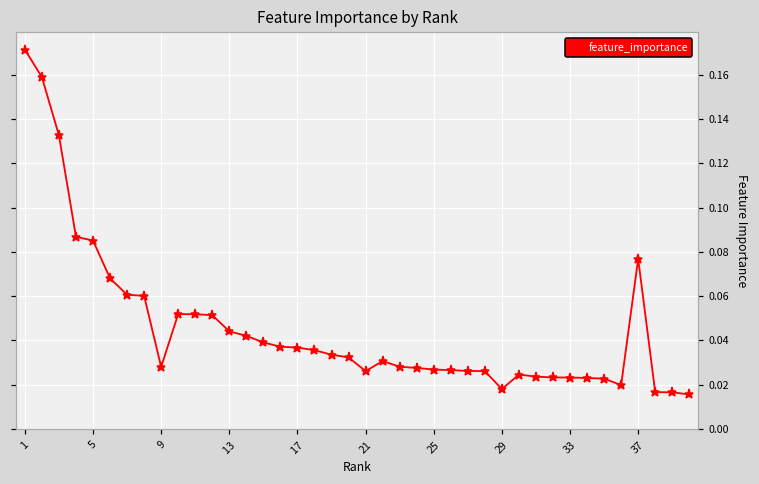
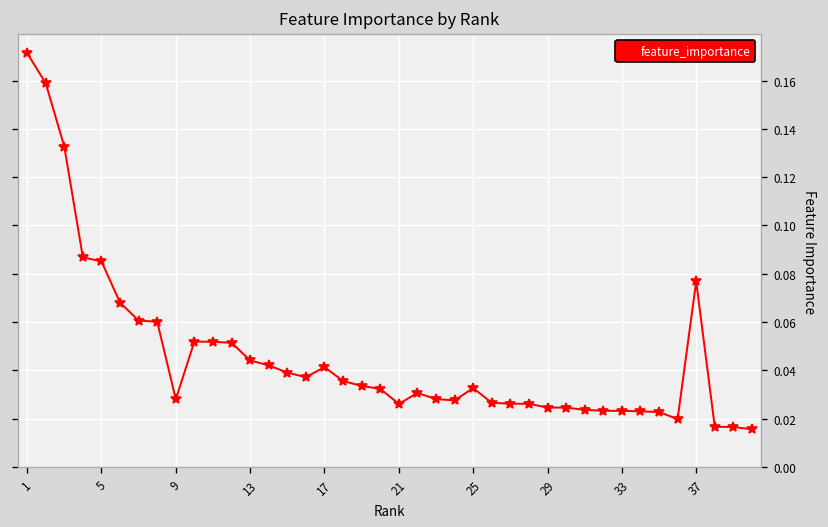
  {
    "1": 0.171,
    "5": 0.085,
    "9": 0.028,
    "13": 0.044,
-   "17": 0.037,
+   "17": 0.041,
    "21": 0.026,
-   "25": 0.027,
-   "29": 0.018,
+   "25": 0.033,
+   "29": 0.025,
    "33": 0.023,
    "37": 0.077
  }
